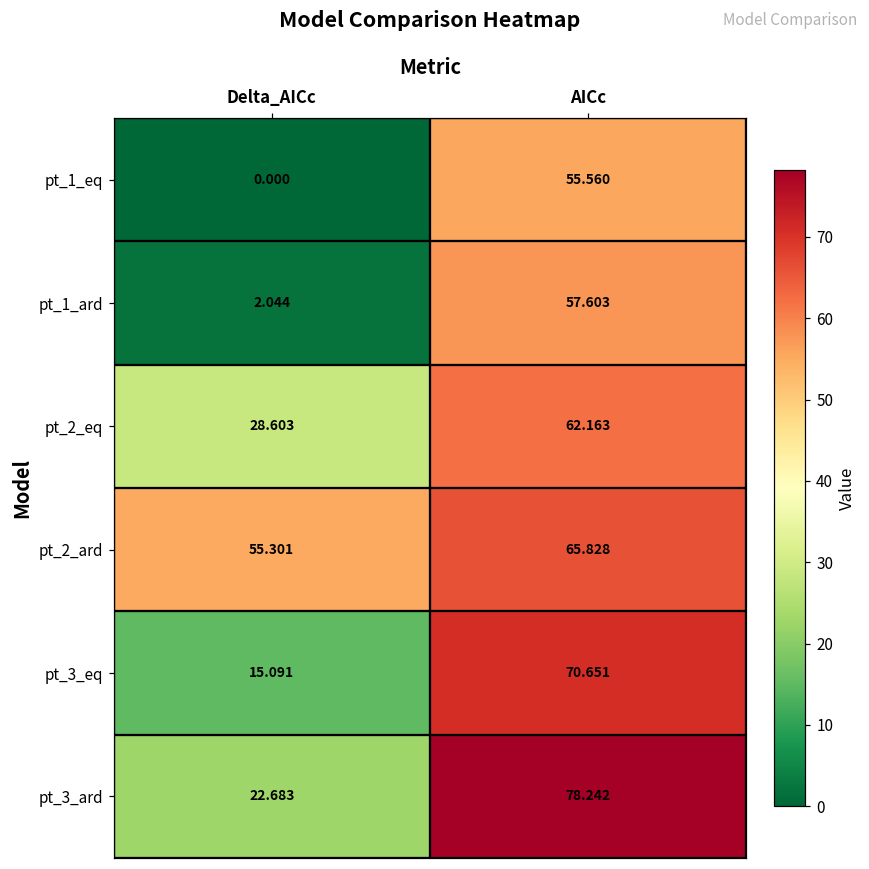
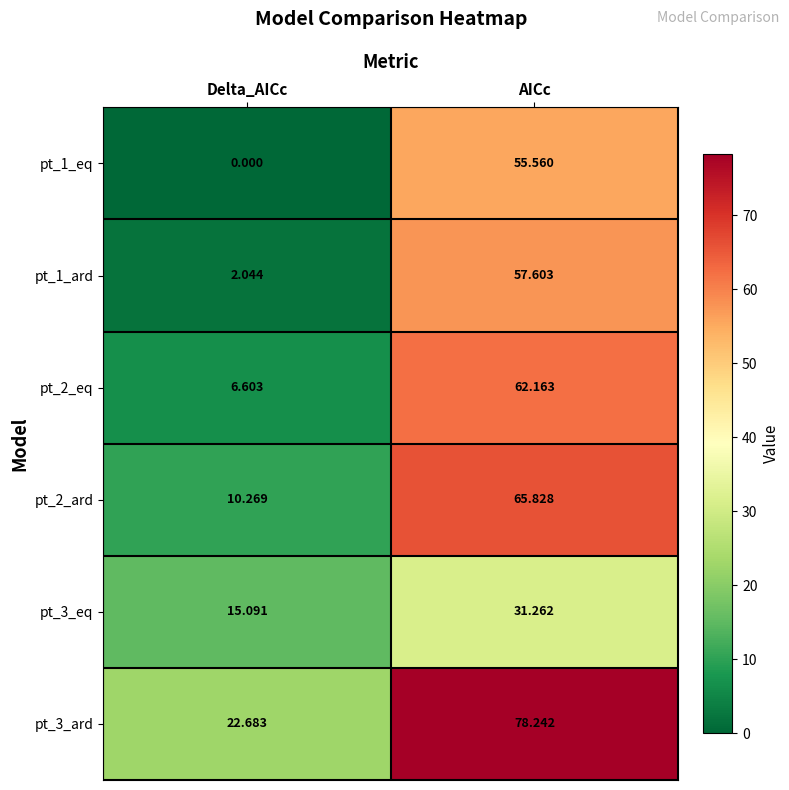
  {
    "pt_1_eq": {
      "Delta_AICc": 0.000,
      "AICc": 55.560
    },
    "pt_1_ard": {
      "Delta_AICc": 2.044,
      "AICc": 57.603
    },
    "pt_2_eq": {
-     "Delta_AICc": 28.603,
+     "Delta_AICc": 6.603,
      "AICc": 62.163
    },
    "pt_2_ard": {
-     "Delta_AICc": 55.301,
+     "Delta_AICc": 10.269,
      "AICc": 65.828
    },
    "pt_3_eq": {
      "Delta_AICc": 15.091,
-     "AICc": 70.651
+     "AICc": 31.262
    },
    "pt_3_ard": {
      "Delta_AICc": 22.683,
      "AICc": 78.242
    }
  }
